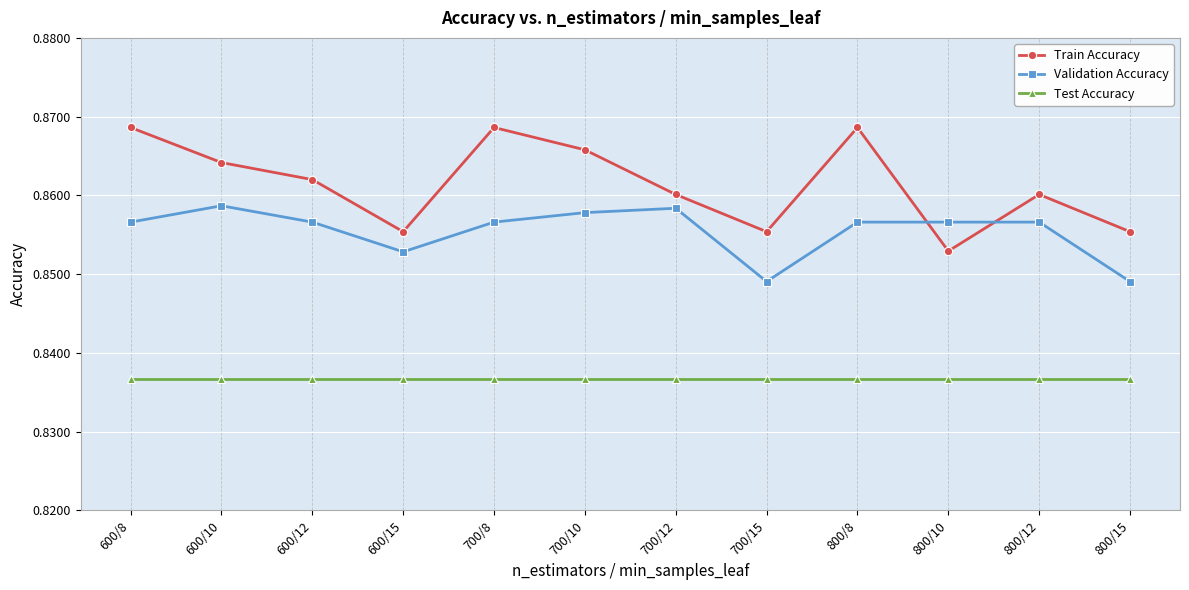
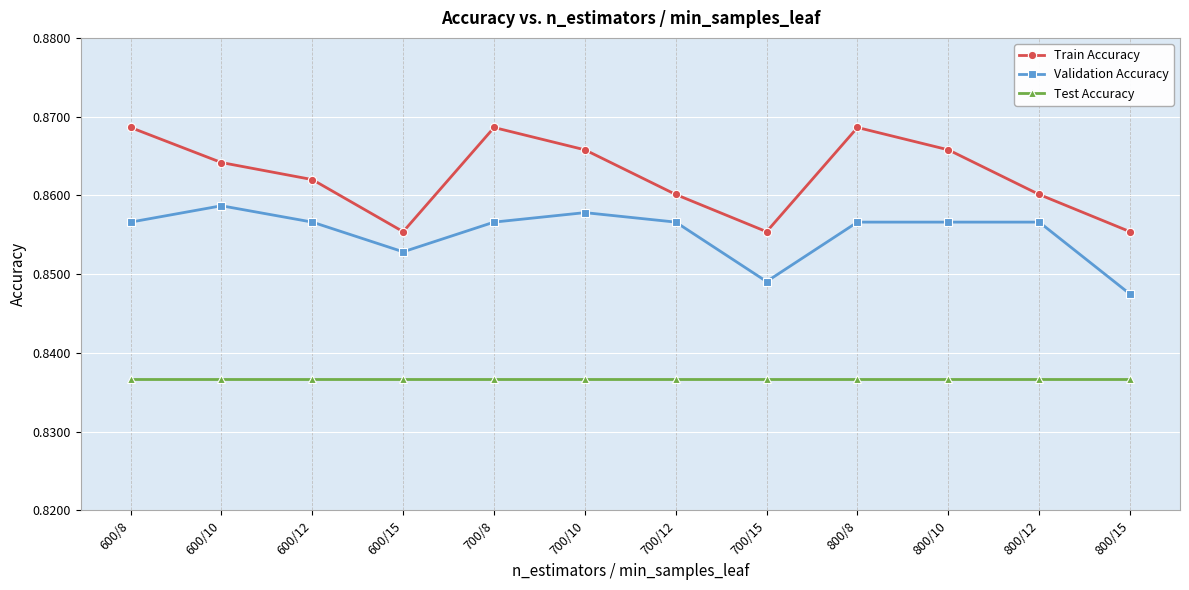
  {
    "Train Accuracy": {
      "600/8": 0.869,
      "600/10": 0.864,
      "600/12": 0.862,
      "600/15": 0.855,
      "700/8": 0.869,
      "700/10": 0.866,
      "700/12": 0.860,
      "700/15": 0.855,
      "800/8": 0.869,
-     "800/10": 0.853,
+     "800/10": 0.866,
      "800/12": 0.860,
      "800/15": 0.855
    },
    "Validation Accuracy": {
      "600/8": 0.857,
      "600/10": 0.859,
      "600/12": 0.857,
      "600/15": 0.853,
      "700/8": 0.857,
      "700/10": 0.858,
-     "700/12": 0.858,
+     "700/12": 0.857,
      "700/15": 0.849,
      "800/8": 0.857,
      "800/10": 0.857,
      "800/12": 0.857,
-     "800/15": 0.849
+     "800/15": 0.847
    },
    "Test Accuracy": {
      "600/8": 0.837,
      "600/10": 0.837,
      "600/12": 0.837,
      "600/15": 0.837,
      "700/8": 0.837,
      "700/10": 0.837,
      "700/12": 0.837,
      "700/15": 0.837,
      "800/8": 0.837,
      "800/10": 0.837,
      "800/12": 0.837,
      "800/15": 0.837
    }
  }
